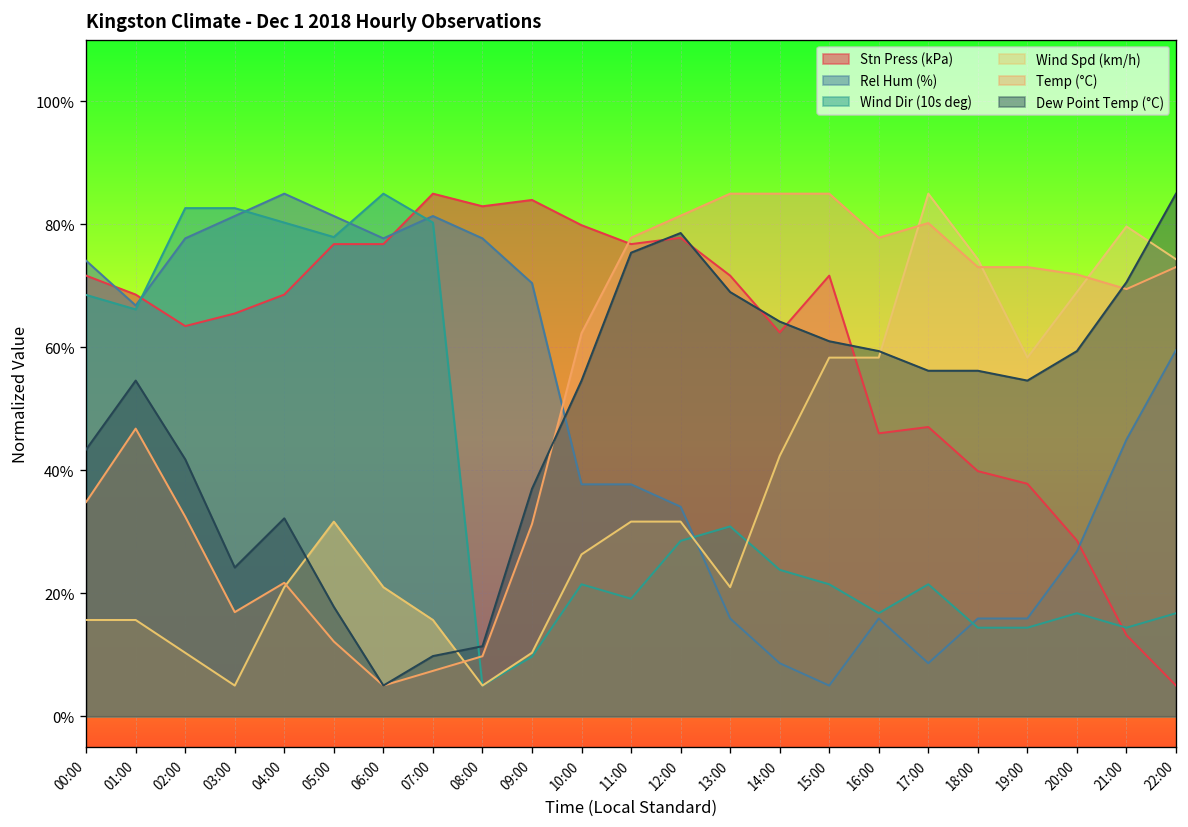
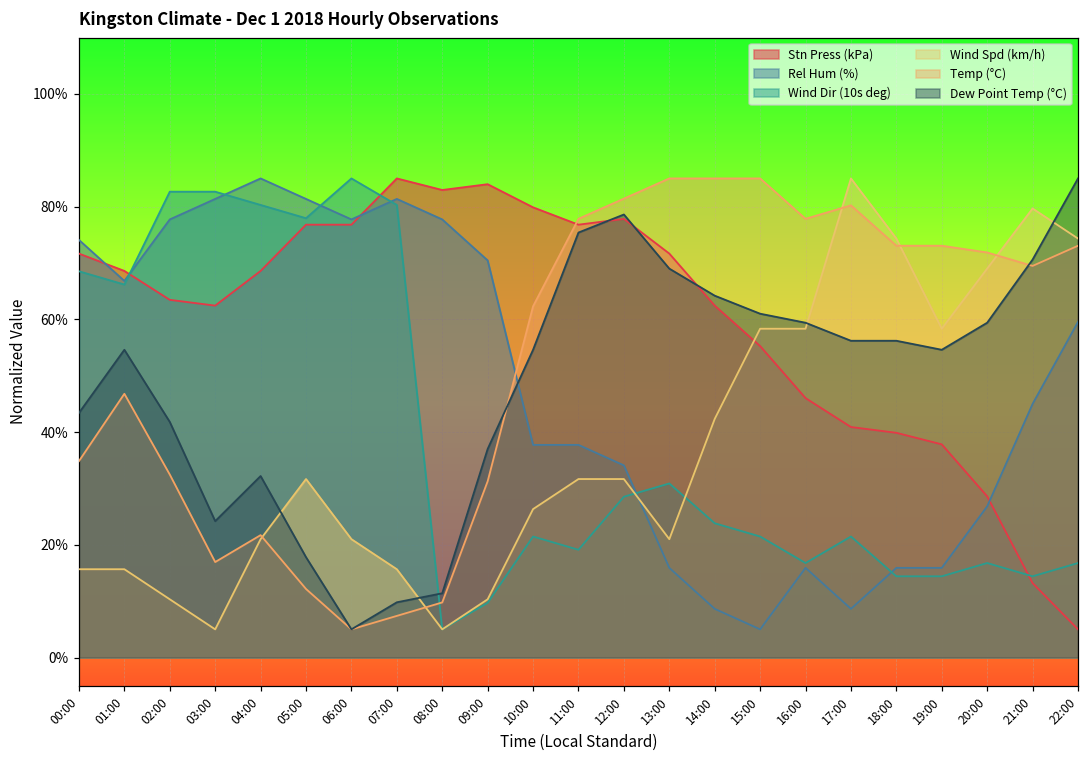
  {
    "Stn Press (kPa)": {
      "00:00": "72%",
      "01:00": "69%",
      "02:00": "63%",
-     "03:00": "66%",
+     "03:00": "62%",
      "04:00": "69%",
      "05:00": "77%",
      "06:00": "77%",
      "07:00": "85%",
      "08:00": "83%",
      "09:00": "84%",
      "10:00": "80%",
      "11:00": "77%",
      "12:00": "78%",
      "13:00": "72%",
      "14:00": "62%",
-     "15:00": "72%",
+     "15:00": "55%",
      "16:00": "46%",
-     "17:00": "47%",
+     "17:00": "41%",
      "18:00": "40%",
      "19:00": "38%",
      "20:00": "29%",
      "21:00": "13%",
      "22:00": "5%"
    }
  }
